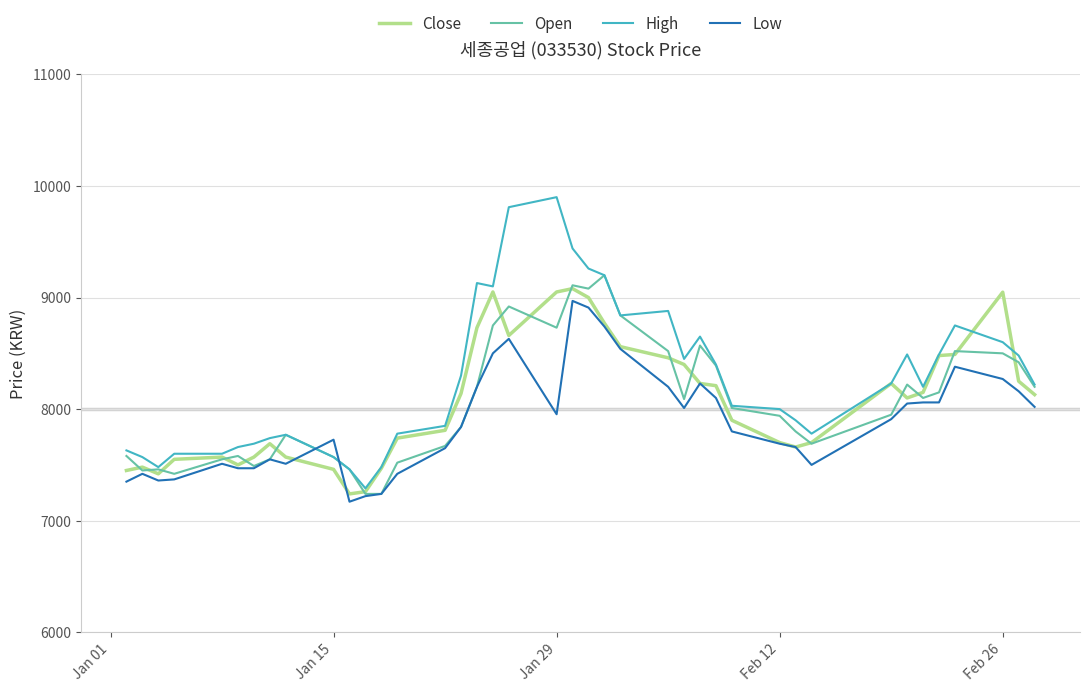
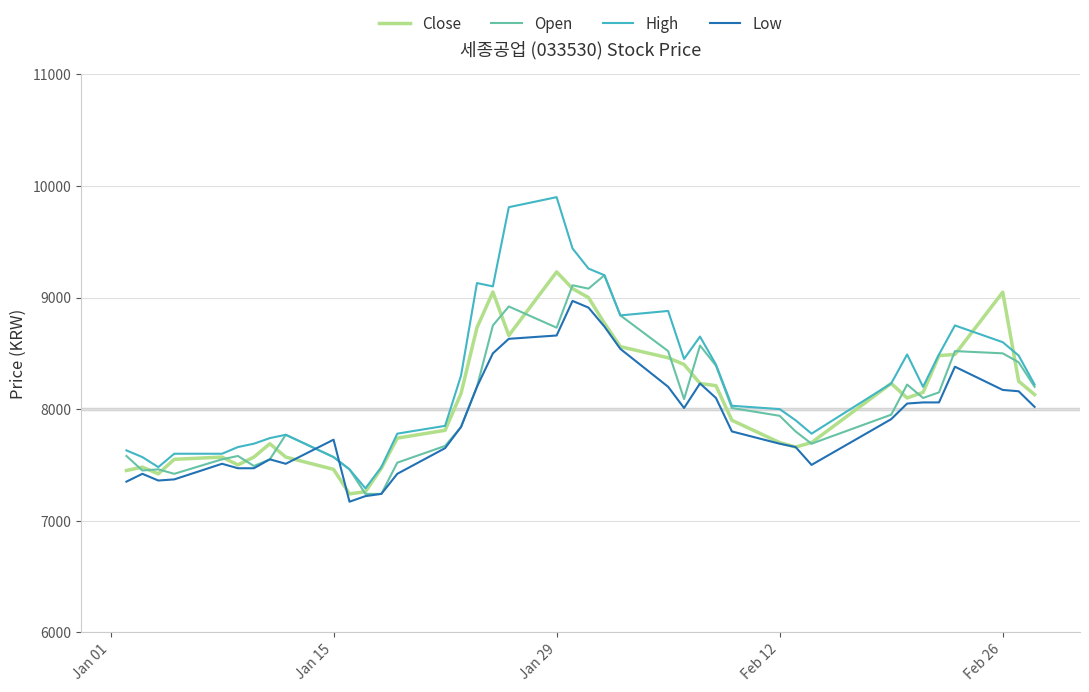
  {
    "Close": {
      "Jan 15": 7460,
-     "Jan 29": 9050,
+     "Jan 29": 9230,
      "Feb 26": 9050
    },
    "Low": {
      "Jan 15": 7730,
-     "Jan 29": 7950,
-     "Feb 26": 8270
+     "Jan 29": 8660,
+     "Feb 26": 8170
    }
  }
